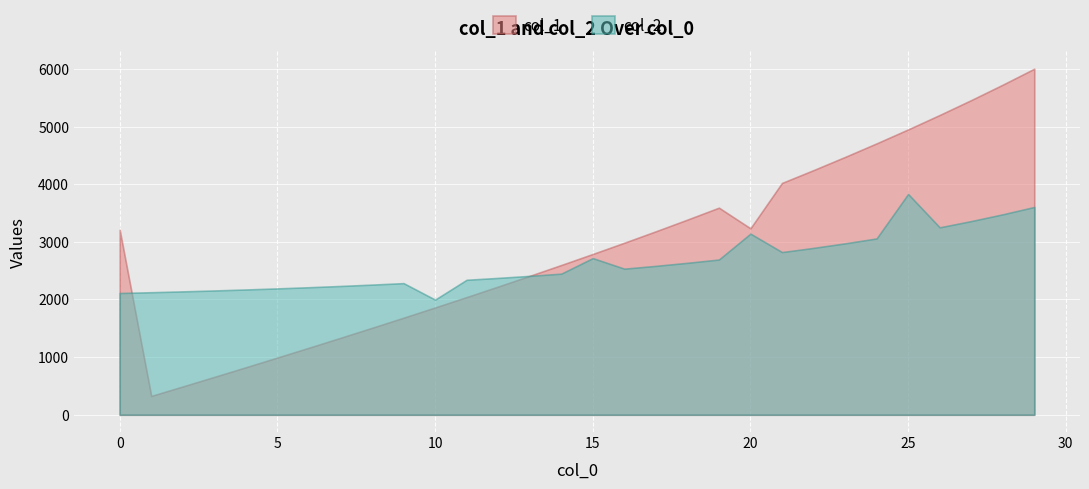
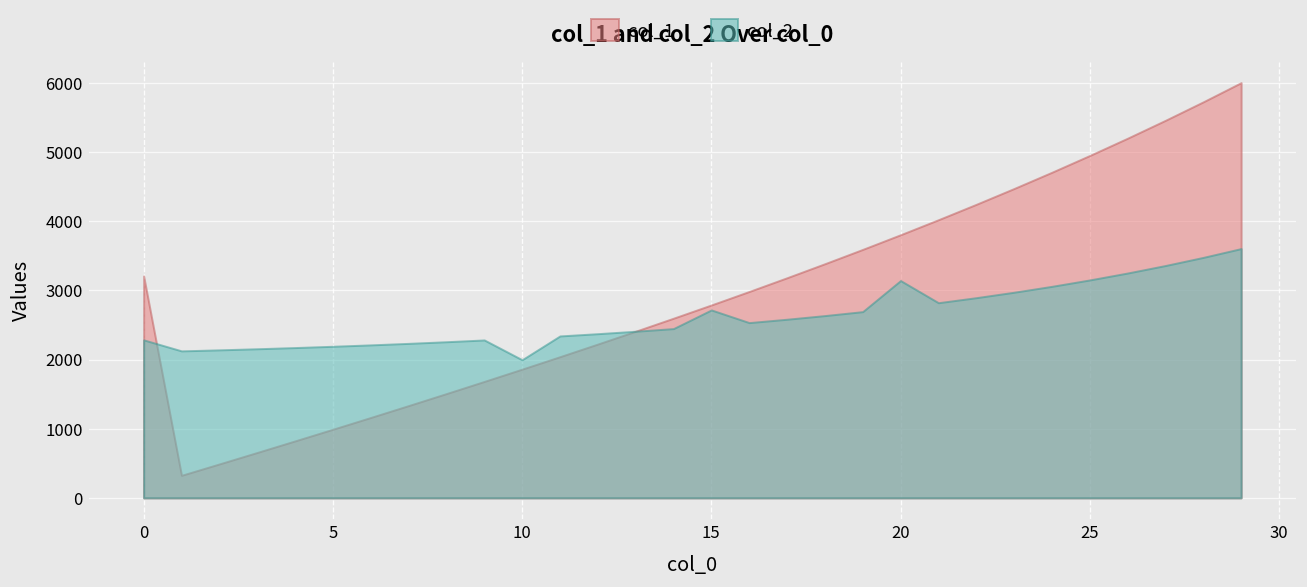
  {
    "col_1": {
      "0": 3200,
      "5": 1000,
      "10": 1900,
      "15": 2800,
-     "20": 3200,
+     "20": 3800,
      "25": 5000
    },
    "col_2": {
-     "0": 2100,
+     "0": 2300,
      "5": 2200,
      "10": 2000,
      "15": 2700,
      "20": 3100,
-     "25": 3800
+     "25": 3200
    }
  }
